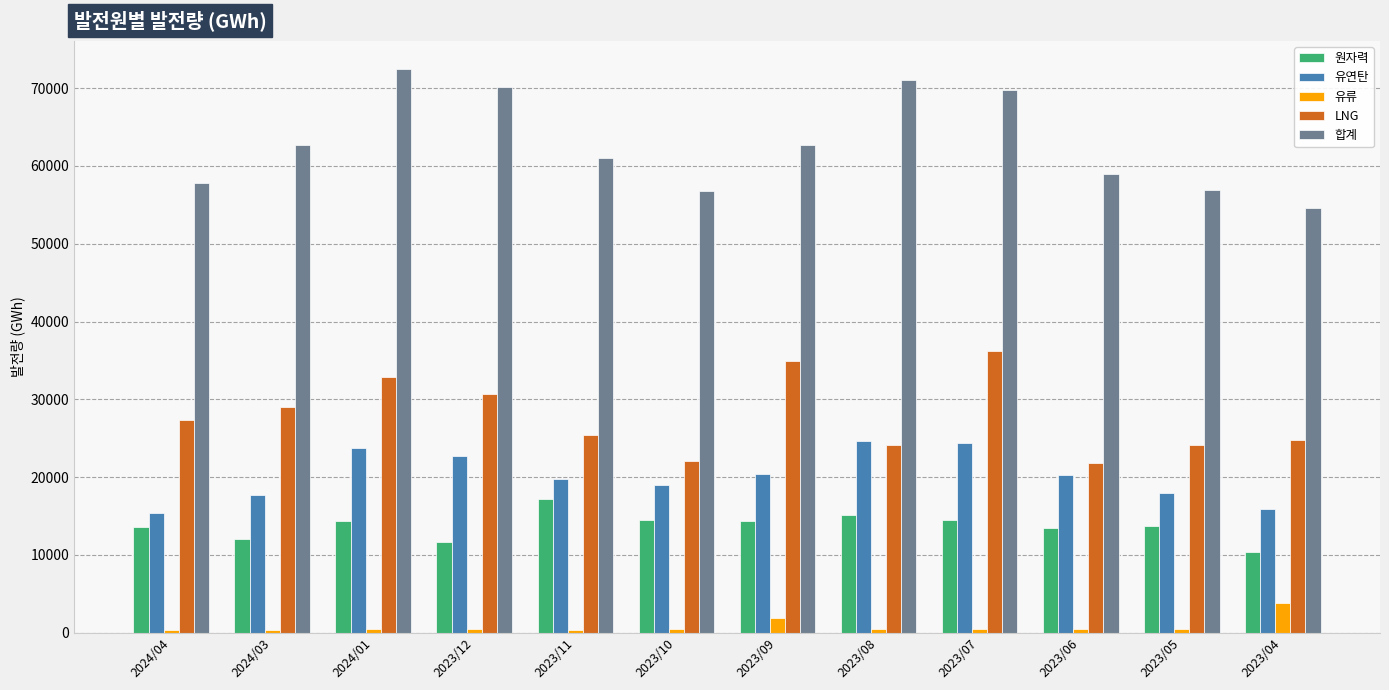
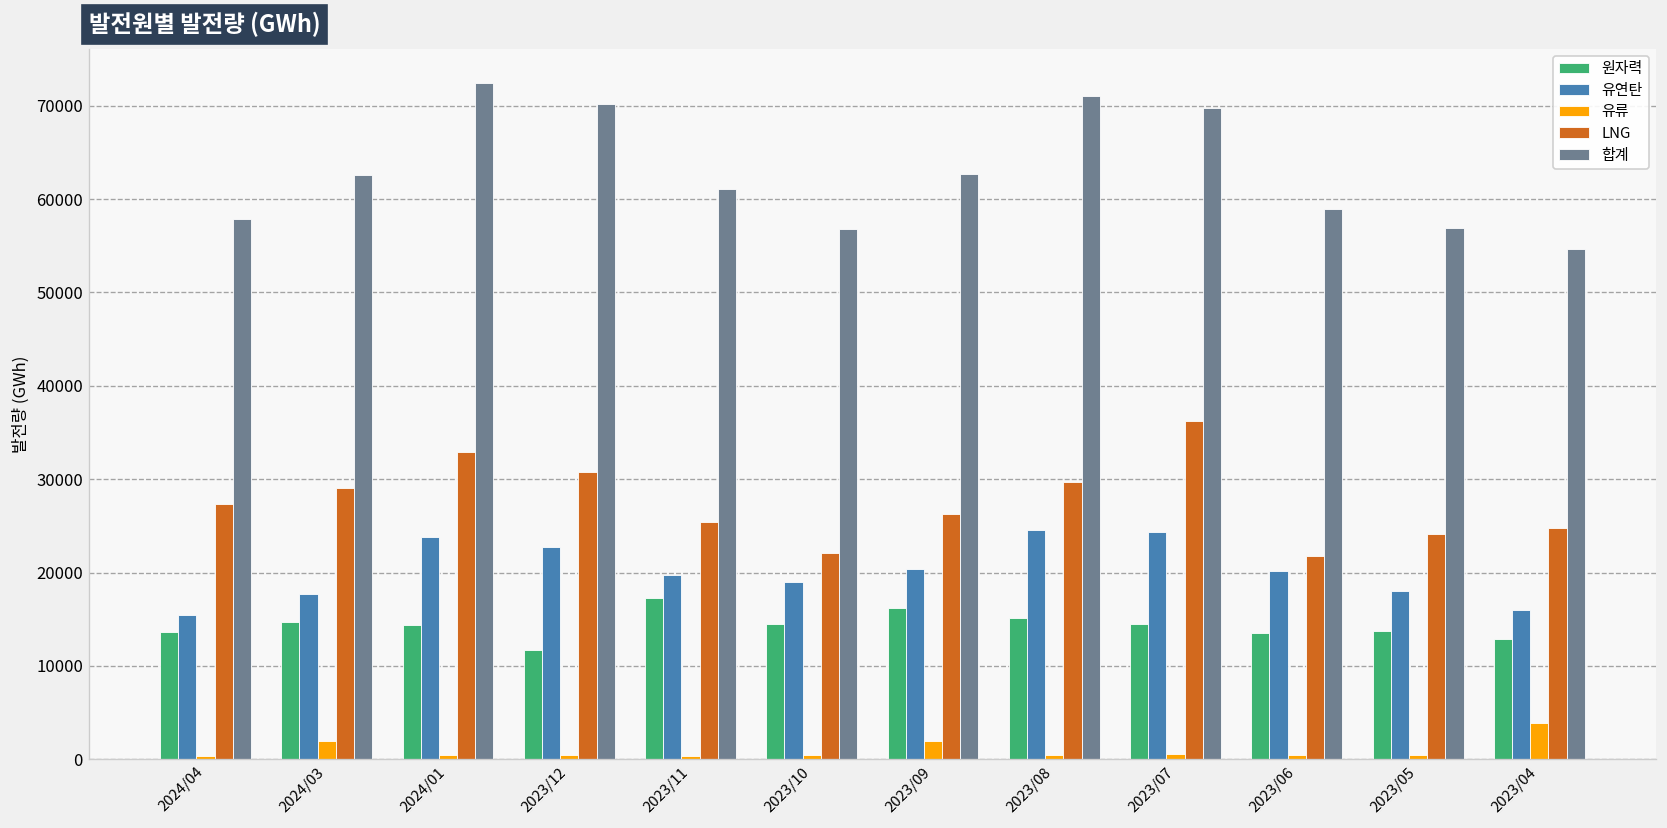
  {
    "원자력": {
      "2024/04": 14000,
-     "2024/03": 12000,
+     "2024/03": 15000,
      "2024/01": 14000,
      "2023/12": 12000,
      "2023/11": 17000,
      "2023/10": 14000,
-     "2023/09": 14000,
+     "2023/09": 16000,
      "2023/08": 15000,
      "2023/07": 14000,
      "2023/06": 13000,
      "2023/05": 14000,
-     "2023/04": 10000
+     "2023/04": 13000
    },
    "유류": {
      "2024/04": 0,
-     "2024/03": 0,
+     "2024/03": 2000,
      "2024/01": 0,
      "2023/12": 0,
      "2023/11": 0,
      "2023/10": 0,
      "2023/09": 2000,
      "2023/08": 1000,
      "2023/07": 1000,
      "2023/06": 0,
      "2023/05": 0,
      "2023/04": 4000
    },
    "LNG": {
      "2024/04": 27000,
      "2024/03": 29000,
      "2024/01": 33000,
      "2023/12": 31000,
      "2023/11": 25000,
      "2023/10": 22000,
-     "2023/09": 35000,
-     "2023/08": 24000,
+     "2023/09": 26000,
+     "2023/08": 30000,
      "2023/07": 36000,
      "2023/06": 22000,
      "2023/05": 24000,
      "2023/04": 25000
    }
  }
